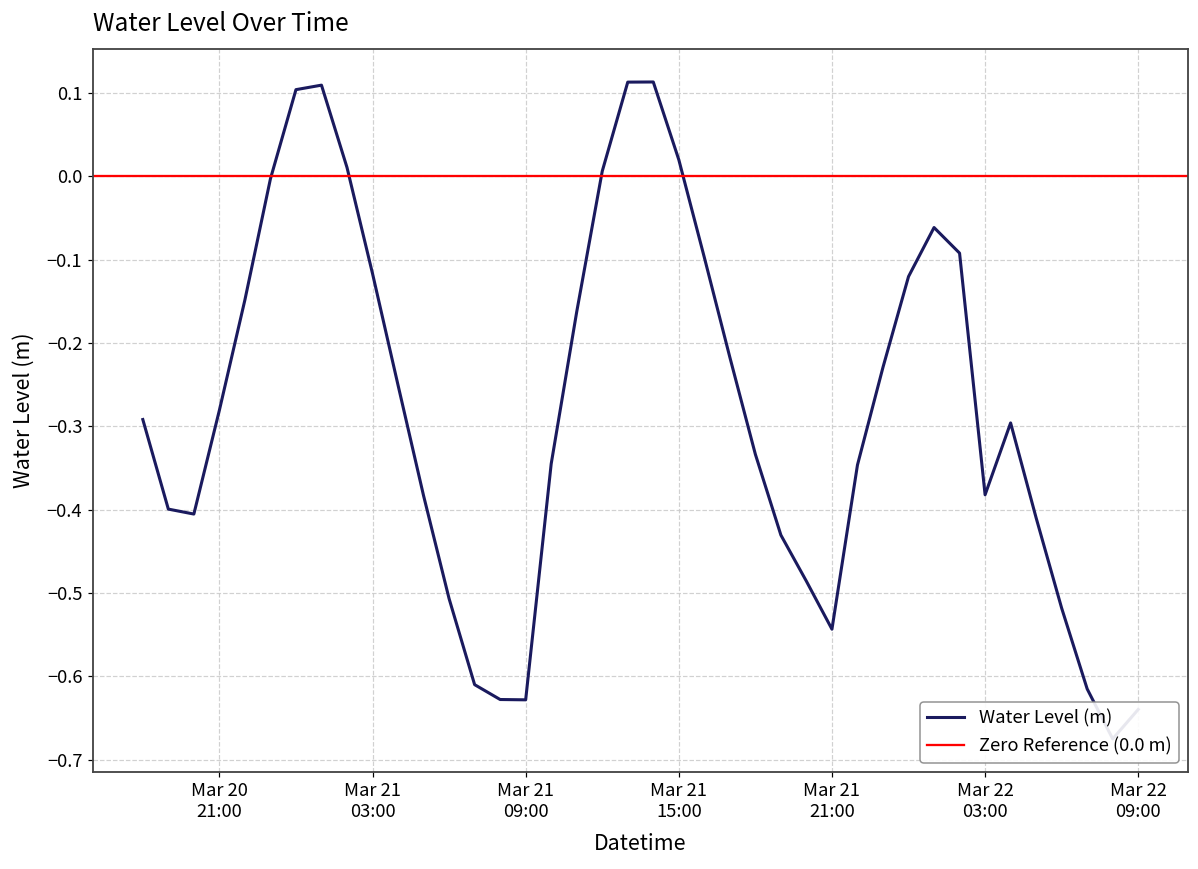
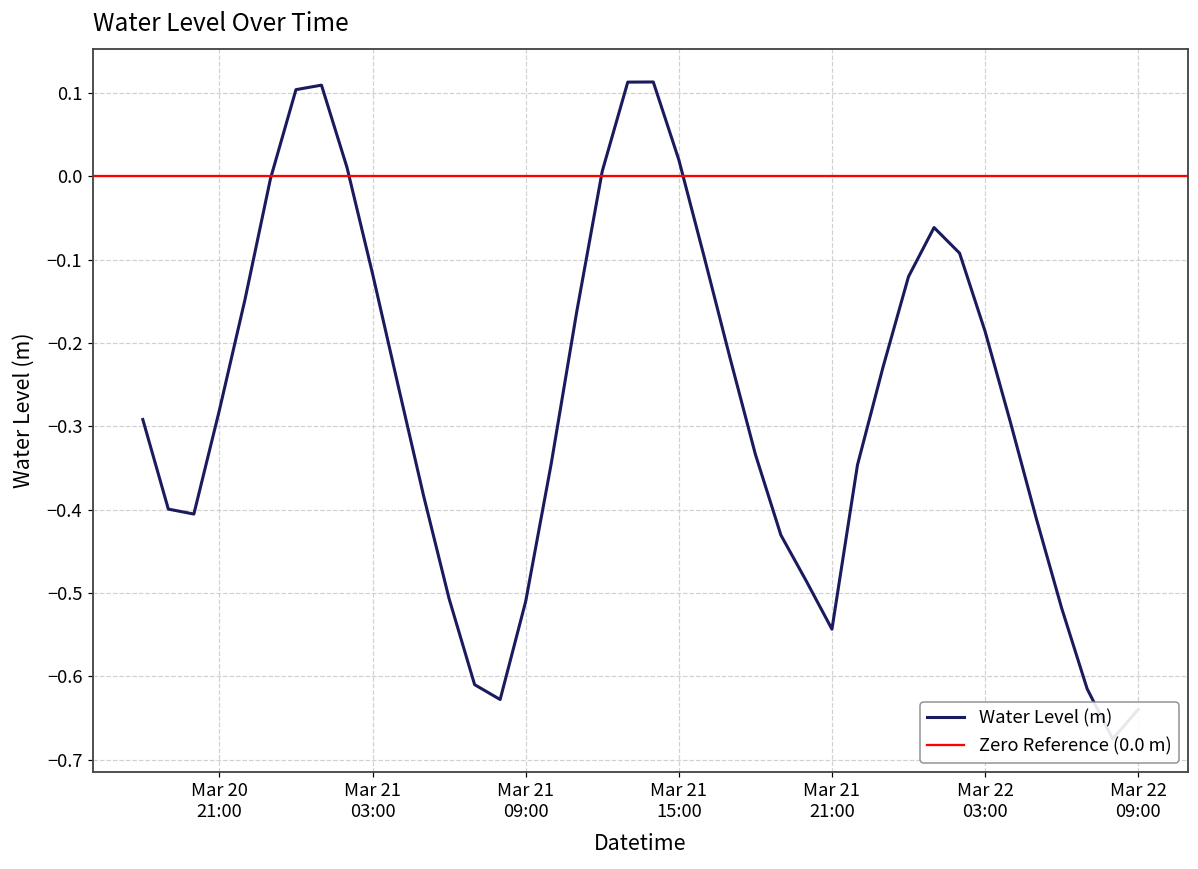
  {
    "Mar 20 21:00": -0.28,
    "Mar 21 03:00": -0.12,
-   "Mar 21 09:00": -0.63,
+   "Mar 21 09:00": -0.51,
    "Mar 21 15:00": 0.02,
    "Mar 21 21:00": -0.54,
-   "Mar 22 03:00": -0.38
+   "Mar 22 03:00": -0.19
  }
